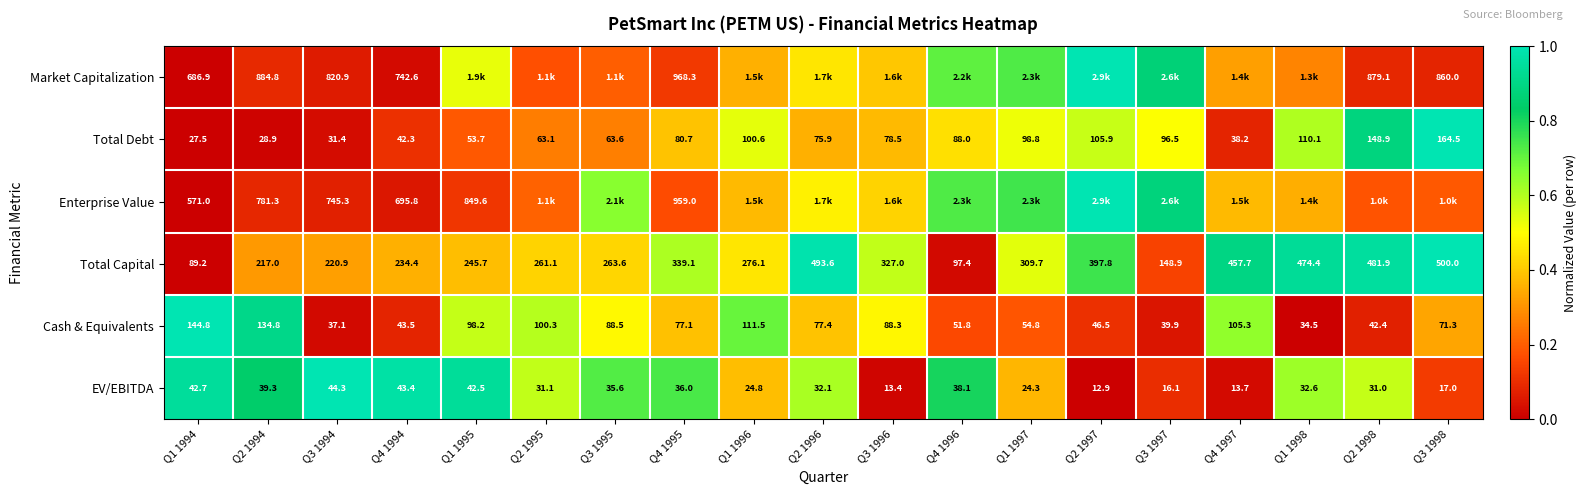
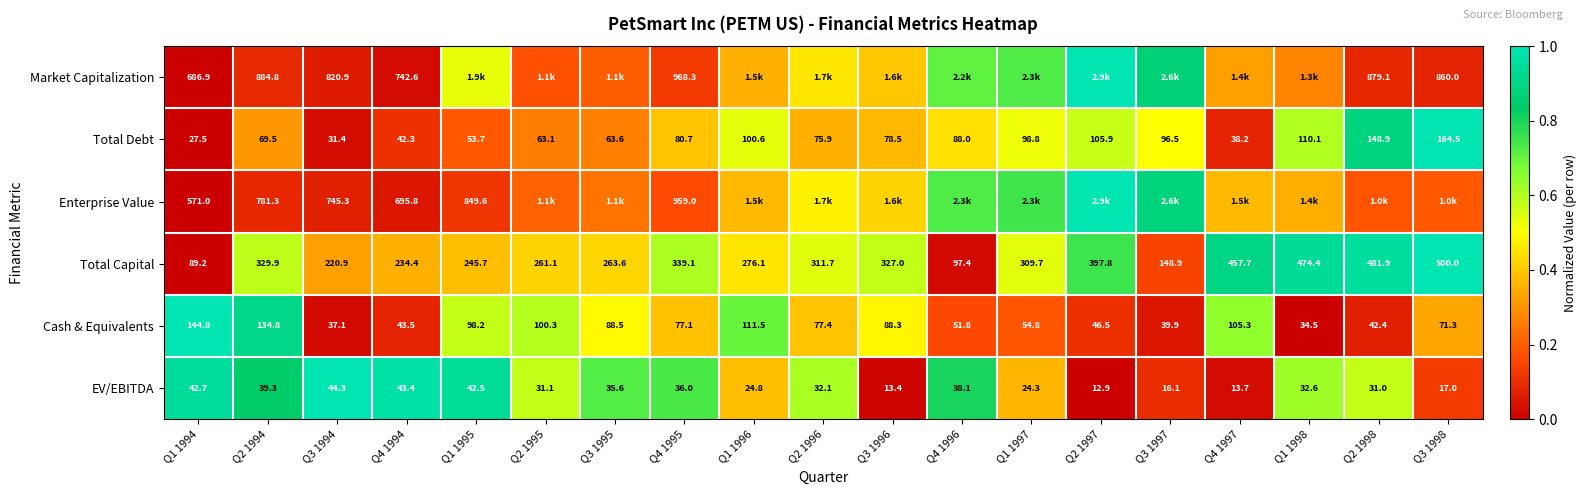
  {
    "Market Capitalization": {
      "Q1 1994": "686.9",
      "Q2 1994": "884.8",
      "Q3 1994": "820.9",
      "Q4 1994": "742.6",
      "Q1 1995": "1.9k",
      "Q2 1995": "1.1k",
      "Q3 1995": "1.1k",
      "Q4 1995": "968.3",
      "Q1 1996": "1.5k",
      "Q2 1996": "1.7k",
      "Q3 1996": "1.6k",
      "Q4 1996": "2.2k",
      "Q1 1997": "2.3k",
      "Q2 1997": "2.9k",
      "Q3 1997": "2.6k",
      "Q4 1997": "1.4k",
      "Q1 1998": "1.3k",
      "Q2 1998": "879.1",
      "Q3 1998": "860.0"
    },
    "Total Debt": {
      "Q1 1994": "27.5",
-     "Q2 1994": "28.9",
+     "Q2 1994": "69.5",
      "Q3 1994": "31.4",
      "Q4 1994": "42.3",
      "Q1 1995": "53.7",
      "Q2 1995": "63.1",
      "Q3 1995": "63.6",
      "Q4 1995": "80.7",
      "Q1 1996": "100.6",
      "Q2 1996": "75.9",
      "Q3 1996": "78.5",
      "Q4 1996": "88.0",
      "Q1 1997": "98.8",
      "Q2 1997": "105.9",
      "Q3 1997": "96.5",
      "Q4 1997": "38.2",
      "Q1 1998": "110.1",
      "Q2 1998": "148.9",
      "Q3 1998": "164.5"
    },
    "Enterprise Value": {
      "Q1 1994": "571.0",
      "Q2 1994": "781.3",
      "Q3 1994": "745.3",
      "Q4 1994": "695.8",
      "Q1 1995": "849.6",
      "Q2 1995": "1.1k",
-     "Q3 1995": "2.1k",
+     "Q3 1995": "1.1k",
      "Q4 1995": "959.0",
      "Q1 1996": "1.5k",
      "Q2 1996": "1.7k",
      "Q3 1996": "1.6k",
      "Q4 1996": "2.3k",
      "Q1 1997": "2.3k",
      "Q2 1997": "2.9k",
      "Q3 1997": "2.6k",
      "Q4 1997": "1.5k",
      "Q1 1998": "1.4k",
      "Q2 1998": "1.0k",
      "Q3 1998": "1.0k"
    },
    "Total Capital": {
      "Q1 1994": "89.2",
-     "Q2 1994": "217.0",
+     "Q2 1994": "329.9",
      "Q3 1994": "220.9",
      "Q4 1994": "234.4",
      "Q1 1995": "245.7",
      "Q2 1995": "261.1",
      "Q3 1995": "263.6",
      "Q4 1995": "339.1",
      "Q1 1996": "276.1",
-     "Q2 1996": "493.6",
+     "Q2 1996": "311.7",
      "Q3 1996": "327.0",
      "Q4 1996": "97.4",
      "Q1 1997": "309.7",
      "Q2 1997": "397.8",
      "Q3 1997": "148.9",
      "Q4 1997": "457.7",
      "Q1 1998": "474.4",
      "Q2 1998": "481.9",
      "Q3 1998": "500.0"
    },
    "Cash & Equivalents": {
      "Q1 1994": "144.8",
      "Q2 1994": "134.8",
      "Q3 1994": "37.1",
      "Q4 1994": "43.5",
      "Q1 1995": "98.2",
      "Q2 1995": "100.3",
      "Q3 1995": "88.5",
      "Q4 1995": "77.1",
      "Q1 1996": "111.5",
      "Q2 1996": "77.4",
      "Q3 1996": "88.3",
      "Q4 1996": "51.8",
      "Q1 1997": "54.8",
      "Q2 1997": "46.5",
      "Q3 1997": "39.9",
      "Q4 1997": "105.3",
      "Q1 1998": "34.5",
      "Q2 1998": "42.4",
      "Q3 1998": "71.3"
    },
    "EV/EBITDA": {
      "Q1 1994": "42.7",
      "Q2 1994": "39.3",
      "Q3 1994": "44.3",
      "Q4 1994": "43.4",
      "Q1 1995": "42.5",
      "Q2 1995": "31.1",
      "Q3 1995": "35.6",
      "Q4 1995": "36.0",
      "Q1 1996": "24.8",
      "Q2 1996": "32.1",
      "Q3 1996": "13.4",
      "Q4 1996": "38.1",
      "Q1 1997": "24.3",
      "Q2 1997": "12.9",
      "Q3 1997": "16.1",
      "Q4 1997": "13.7",
      "Q1 1998": "32.6",
      "Q2 1998": "31.0",
      "Q3 1998": "17.0"
    }
  }
